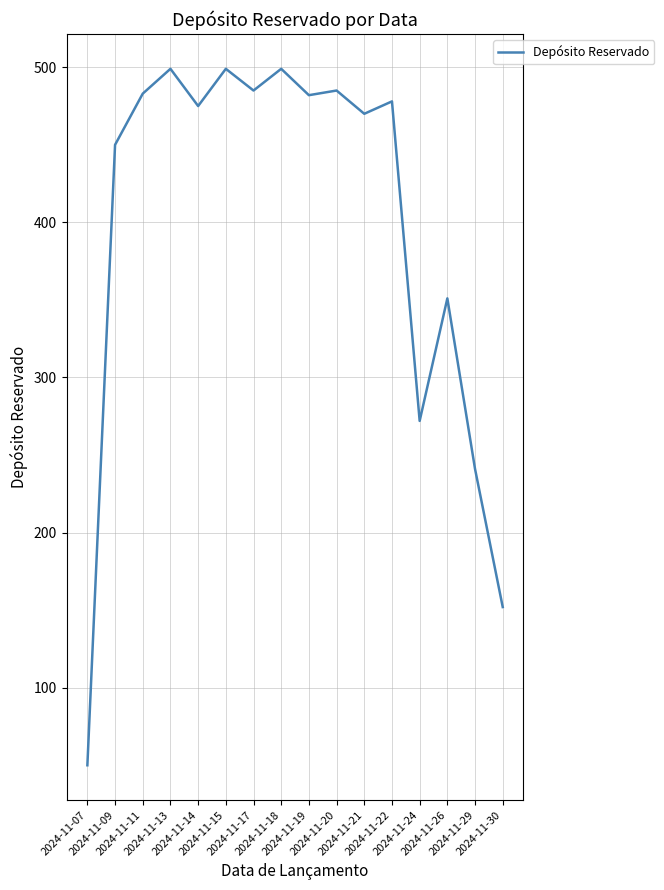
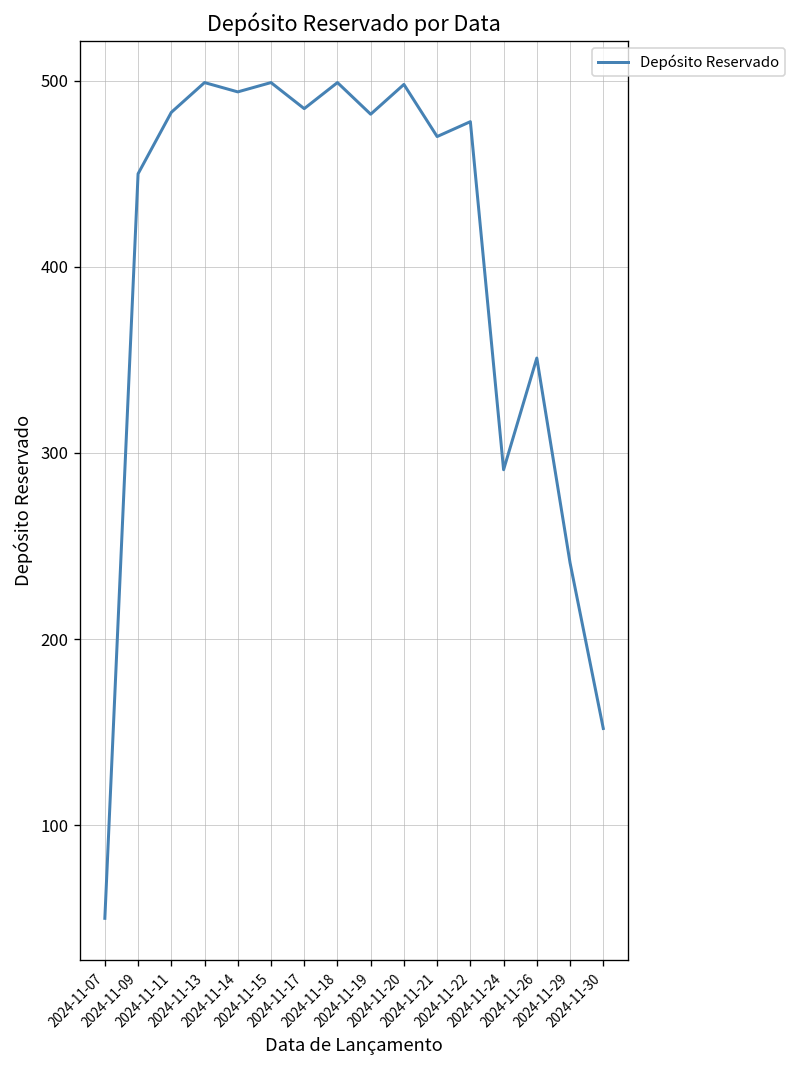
  {
    "2024-11-07": 50,
    "2024-11-09": 450,
    "2024-11-11": 483,
    "2024-11-13": 499,
-   "2024-11-14": 475,
+   "2024-11-14": 494,
    "2024-11-15": 499,
    "2024-11-17": 485,
    "2024-11-18": 499,
    "2024-11-19": 482,
-   "2024-11-20": 485,
+   "2024-11-20": 498,
    "2024-11-21": 470,
    "2024-11-22": 478,
-   "2024-11-24": 272,
+   "2024-11-24": 291,
    "2024-11-26": 351,
    "2024-11-29": 241,
    "2024-11-30": 152
  }
